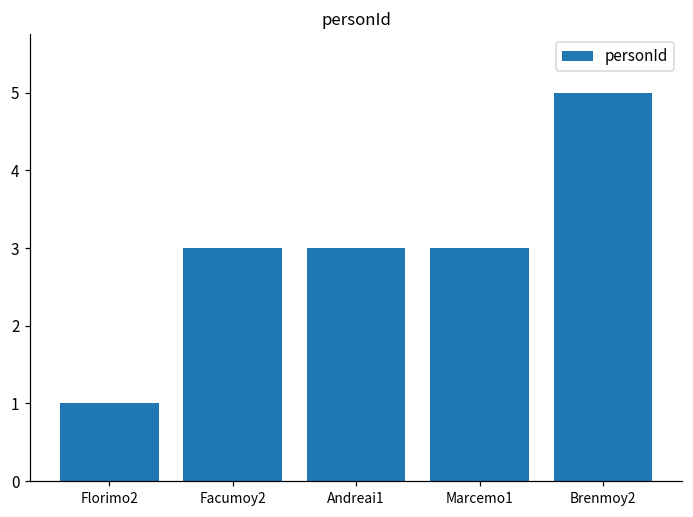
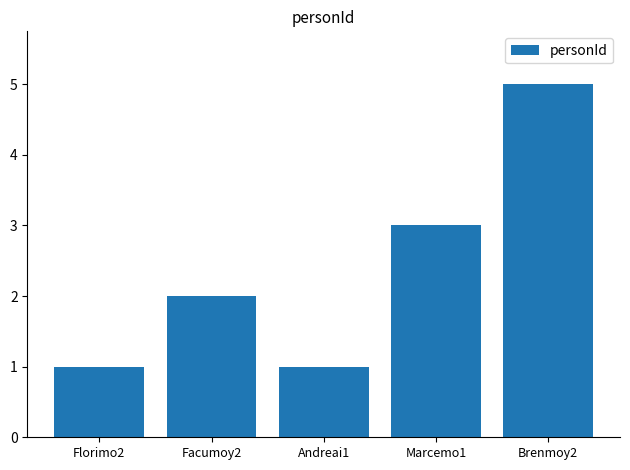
  {
    "Florimo2": 1,
-   "Facumoy2": 3,
-   "Andreai1": 3,
+   "Facumoy2": 2,
+   "Andreai1": 1,
    "Marcemo1": 3,
    "Brenmoy2": 5
  }
